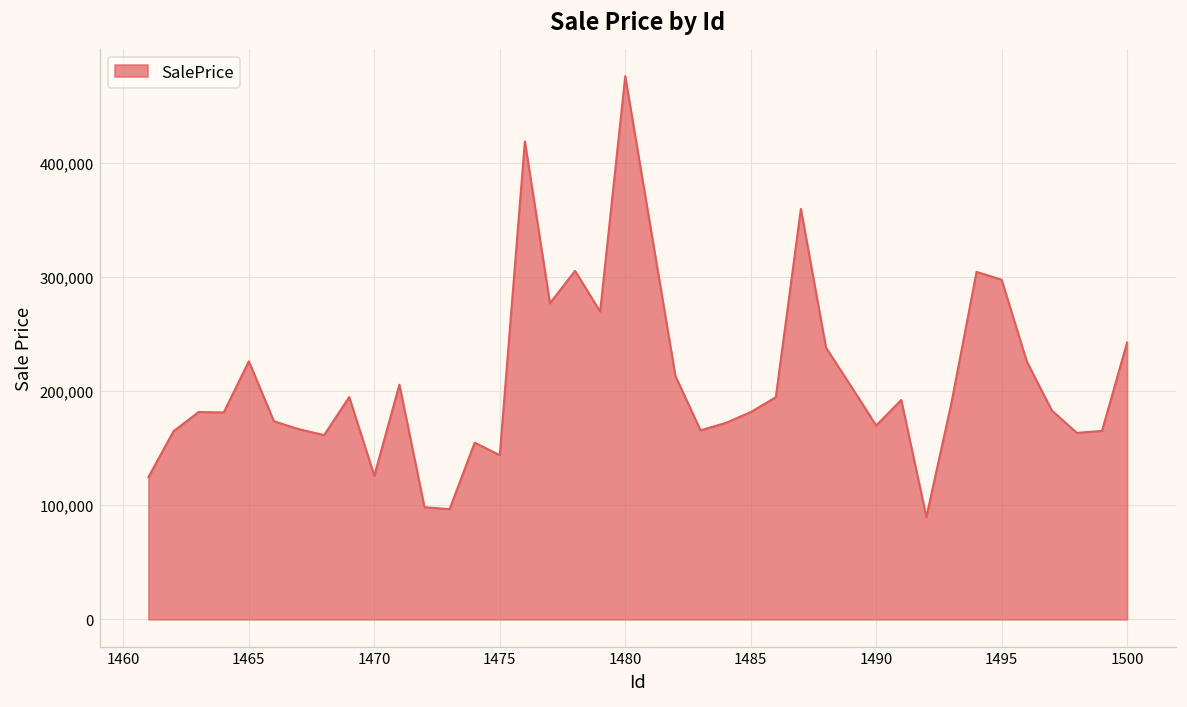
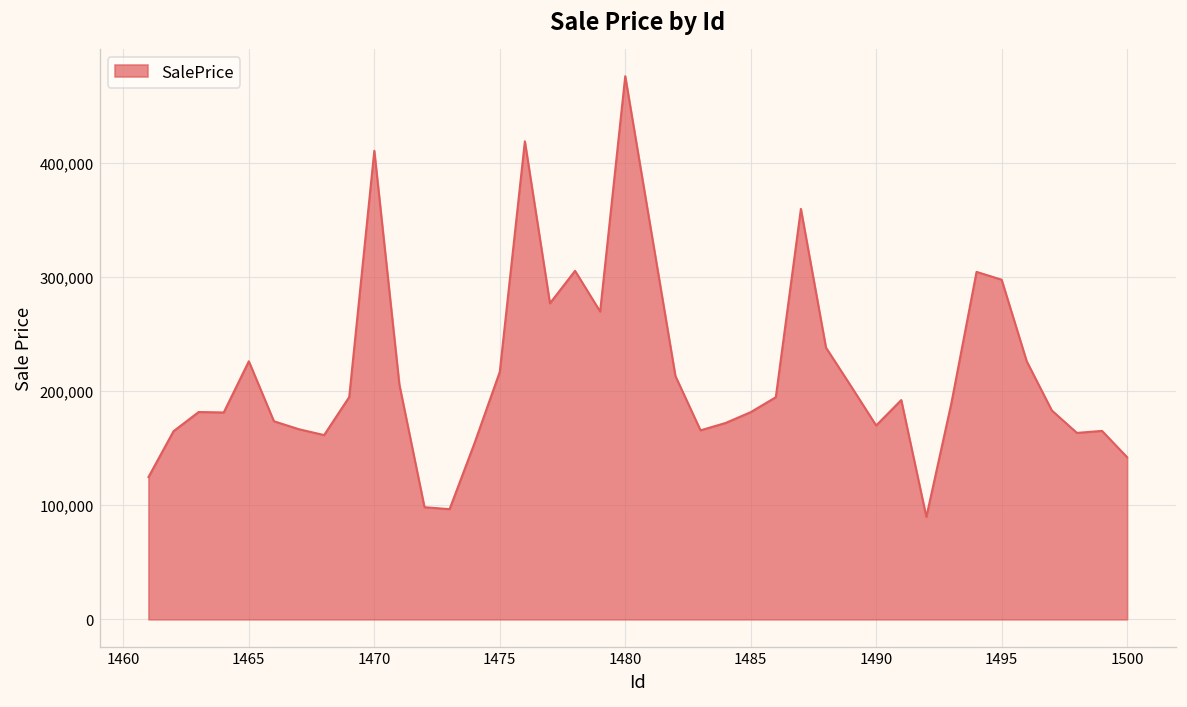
  {
    "1465": "230,000",
-   "1470": "130,000",
-   "1475": "140,000",
+   "1470": "410,000",
+   "1475": "220,000",
    "1480": "480,000",
    "1485": "180,000",
    "1490": "170,000",
    "1495": "300,000",
-   "1500": "240,000"
+   "1500": "140,000"
  }
